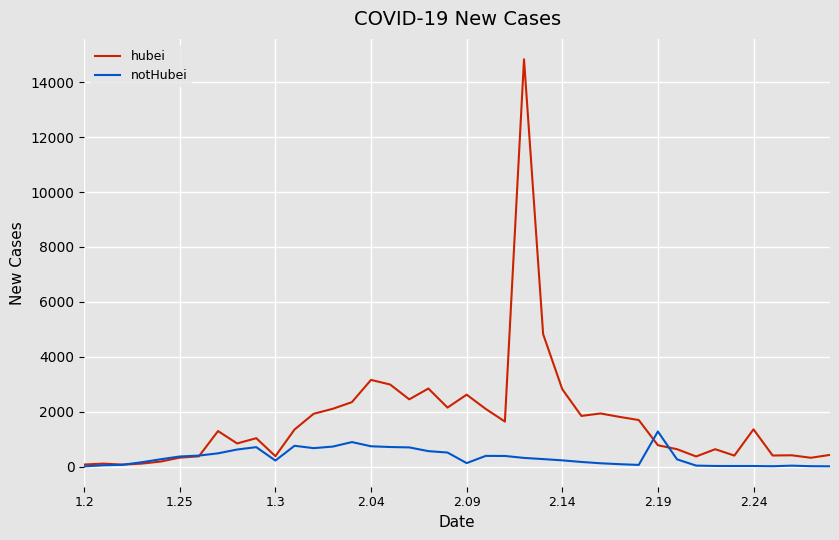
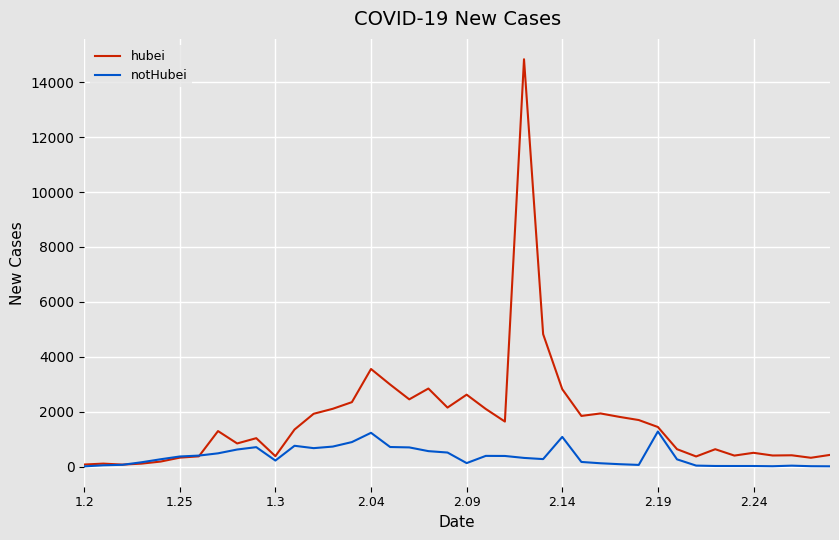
  {
    "hubei": {
      "1.3": 400,
-     "2.04": 3200,
+     "2.04": 3600,
      "2.09": 2600,
      "2.14": 2800,
-     "2.19": 800,
-     "2.24": 1400
+     "2.19": 1400,
+     "2.24": 500
    },
    "notHubei": {
      "1.3": 200,
-     "2.04": 700,
+     "2.04": 1200,
      "2.09": 100,
-     "2.14": 200,
+     "2.14": 1100,
      "2.19": 1300,
      "2.24": 0
    }
  }
